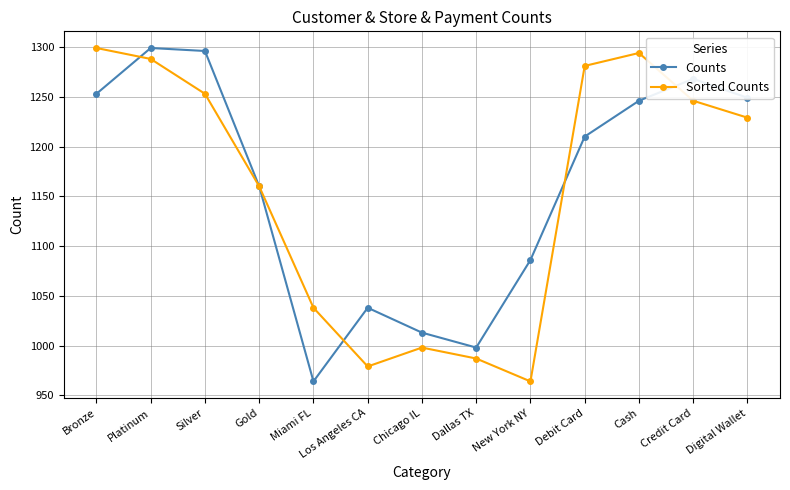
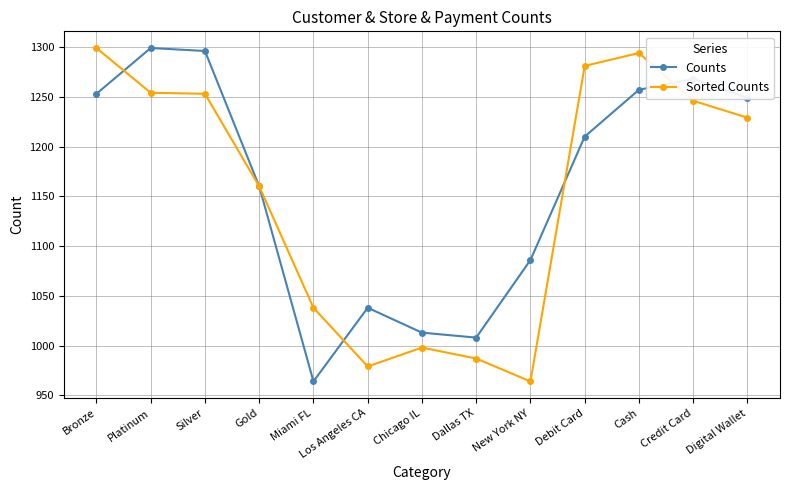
  {
    "Counts": {
      "Bronze": 1250,
      "Platinum": 1300,
      "Silver": 1300,
      "Miami FL": 960,
      "Los Angeles CA": 1040,
      "Chicago IL": 1010,
-     "Dallas TX": 1000,
+     "Dallas TX": 1010,
      "New York NY": 1090,
      "Debit Card": 1210,
-     "Cash": 1250
+     "Cash": 1260
    },
    "Sorted Counts": {
      "Bronze": 1300,
-     "Platinum": 1290,
+     "Platinum": 1250,
      "Silver": 1250,
      "Miami FL": 1040,
      "Los Angeles CA": 980,
      "Chicago IL": 1000,
      "Dallas TX": 990,
      "New York NY": 960,
      "Debit Card": 1280,
      "Cash": 1290,
      "Credit Card": 1250,
      "Digital Wallet": 1230
    }
  }
